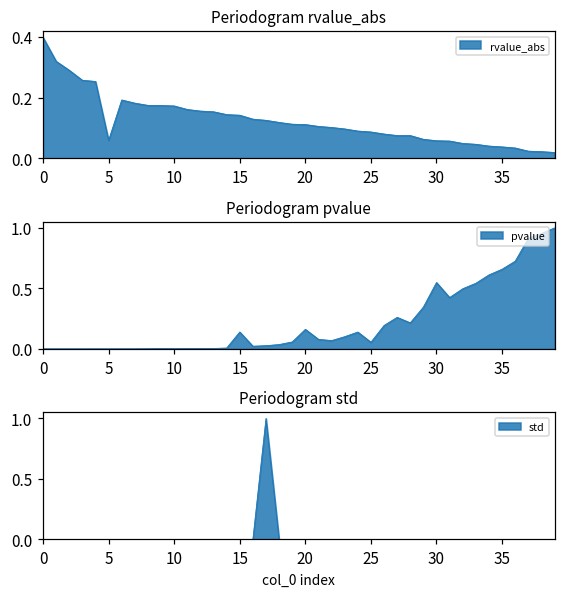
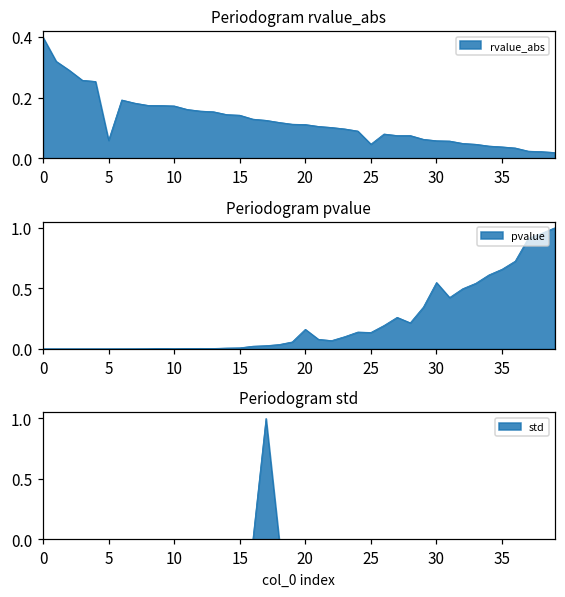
  {
    "Periodogram rvalue_abs": {
      "0": 0.40,
      "5": 0.06,
      "10": 0.17,
      "15": 0.14,
      "20": 0.11,
-     "25": 0.09,
+     "25": 0.05,
      "30": 0.06,
      "35": 0.04
    },
    "Periodogram pvalue": {
      "0": 0.00,
      "5": 0.00,
      "10": 0.00,
-     "15": 0.14,
+     "15": 0.01,
      "20": 0.16,
-     "25": 0.06,
+     "25": 0.14,
      "30": 0.55,
      "35": 0.66
    },
    "Periodogram std": {
      "0": 0.00,
      "5": 0.00,
      "10": 0.00,
      "15": 0.00,
      "20": 0.00,
      "25": 0.00,
      "30": 0.00,
      "35": 0.00
    }
  }
